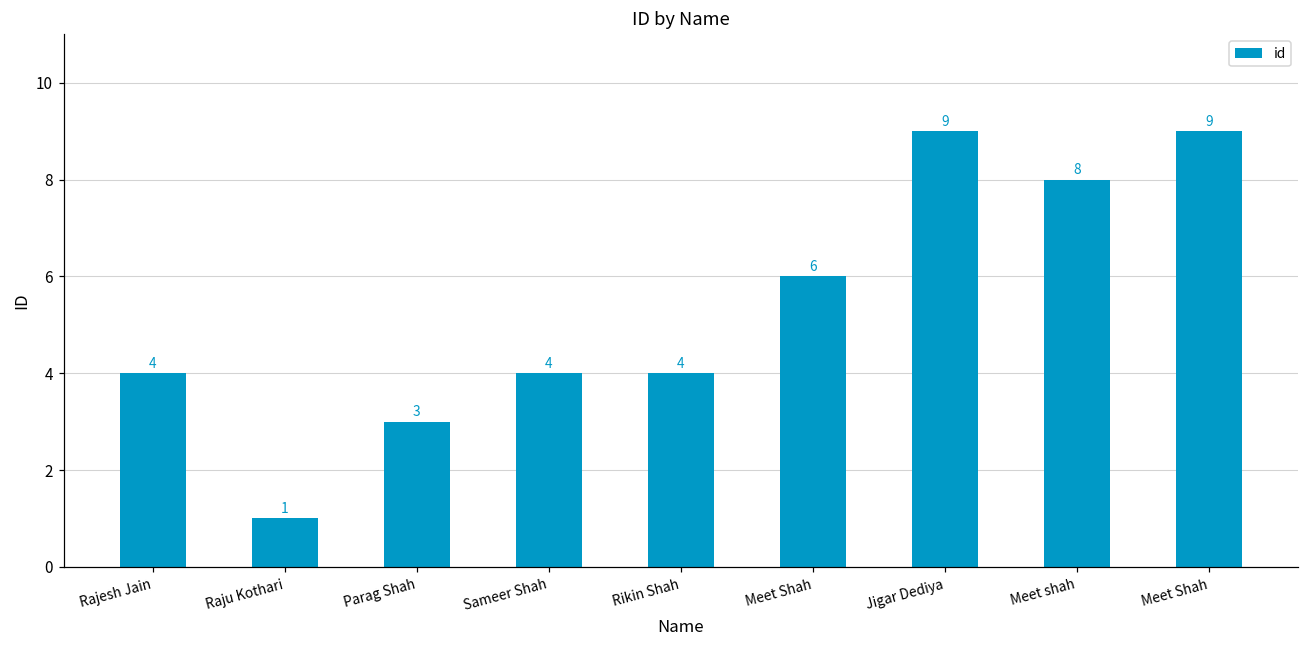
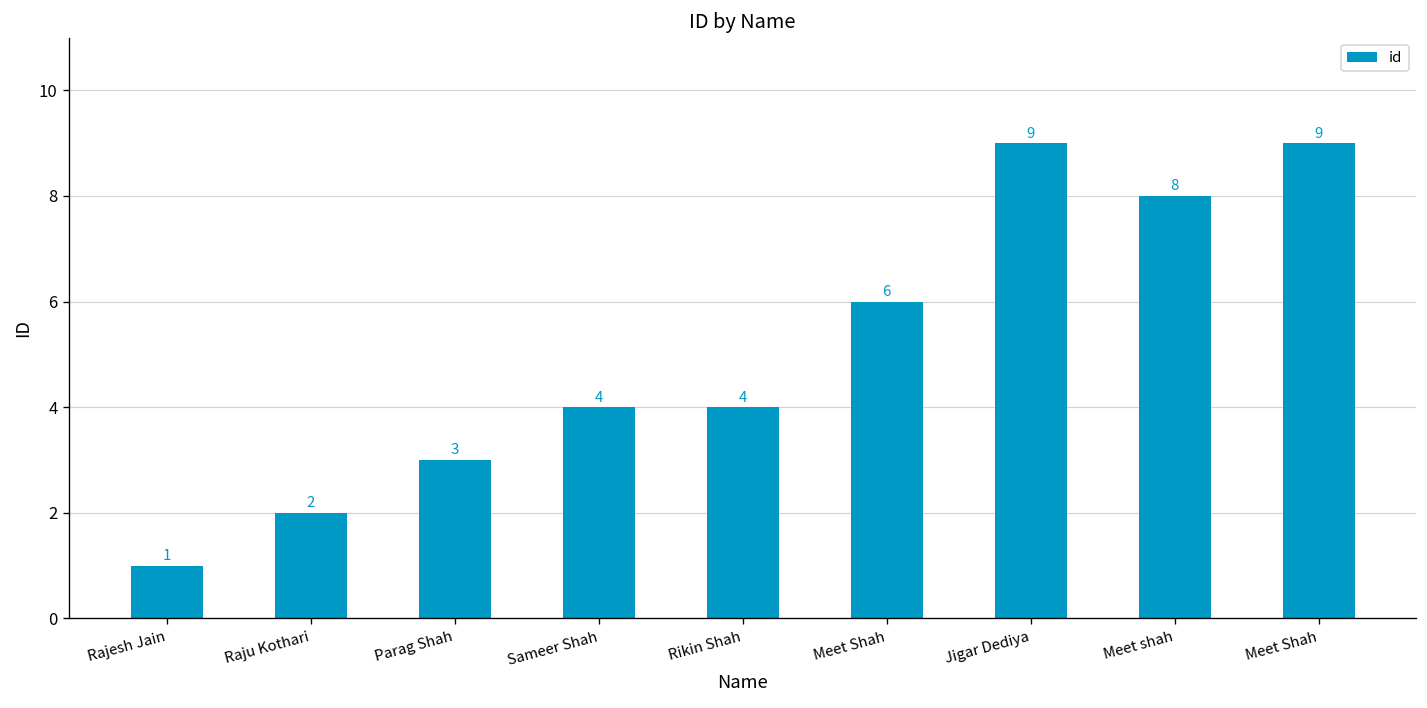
  {
-   "Rajesh Jain": 4,
-   "Raju Kothari": 1,
+   "Rajesh Jain": 1,
+   "Raju Kothari": 2,
    "Parag Shah": 3,
    "Sameer Shah": 4,
    "Rikin Shah": 4,
    "Jigar Dediya": 9,
    "Meet shah": 8
  }
